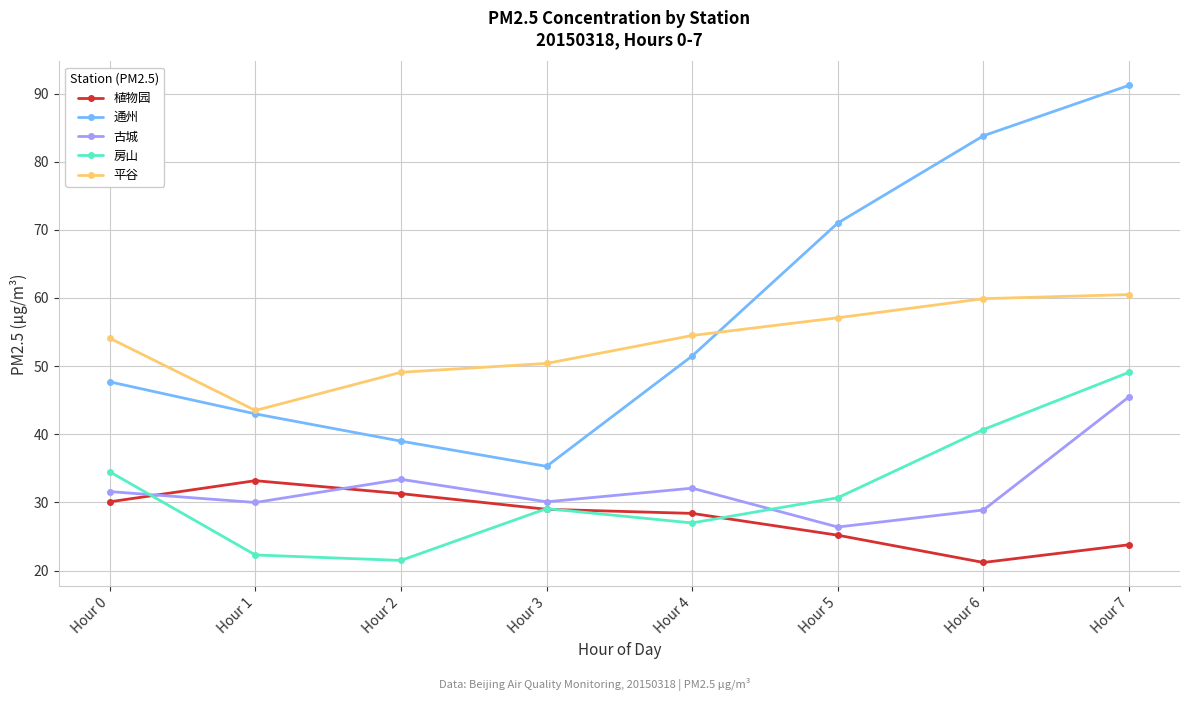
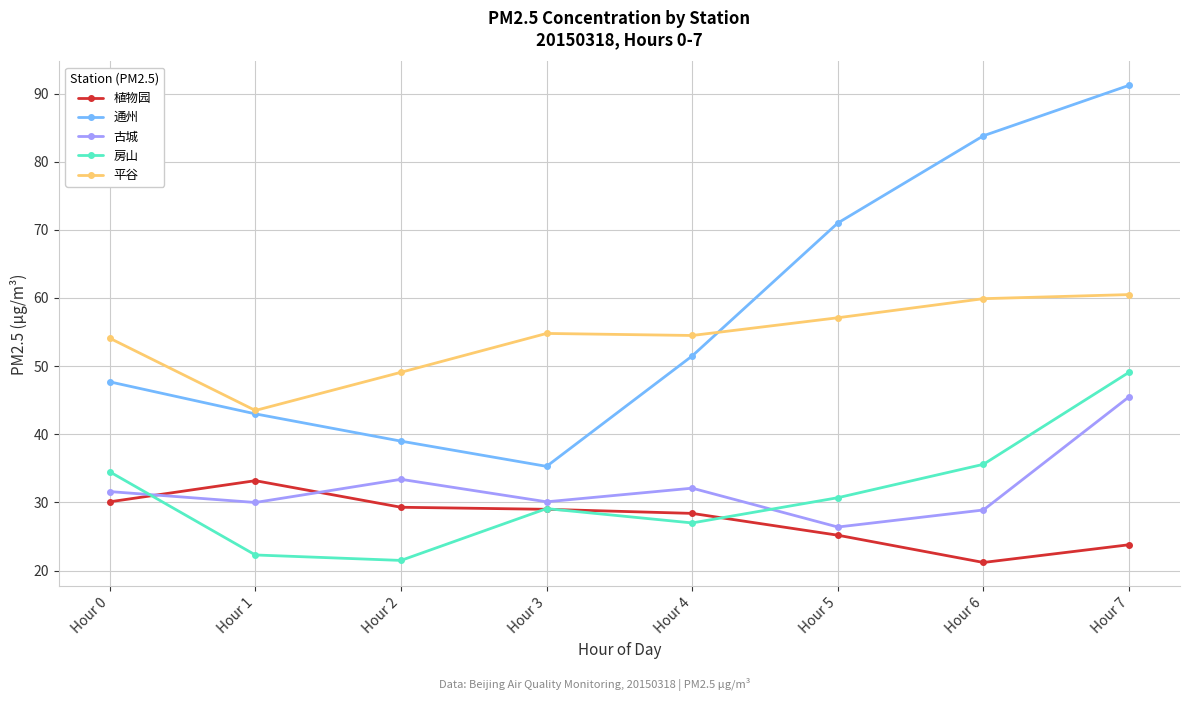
  {
    "植物园": {
      "Hour 0": 30,
      "Hour 1": 33,
-     "Hour 2": 31,
+     "Hour 2": 29,
      "Hour 4": 28,
      "Hour 5": 25,
      "Hour 6": 21,
      "Hour 7": 24
    },
    "房山": {
      "Hour 0": 35,
      "Hour 1": 22,
      "Hour 2": 22,
      "Hour 4": 27,
      "Hour 5": 31,
-     "Hour 6": 41,
+     "Hour 6": 36,
      "Hour 7": 49
    },
    "平谷": {
      "Hour 0": 54,
      "Hour 1": 44,
      "Hour 2": 49,
-     "Hour 3": 50,
+     "Hour 3": 55,
      "Hour 4": 55,
      "Hour 5": 57,
      "Hour 6": 60,
      "Hour 7": 61
    }
  }
